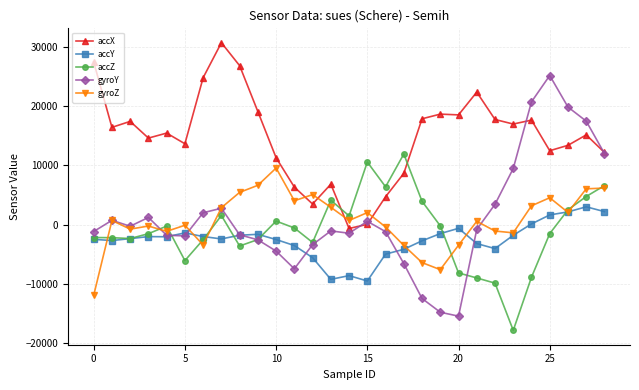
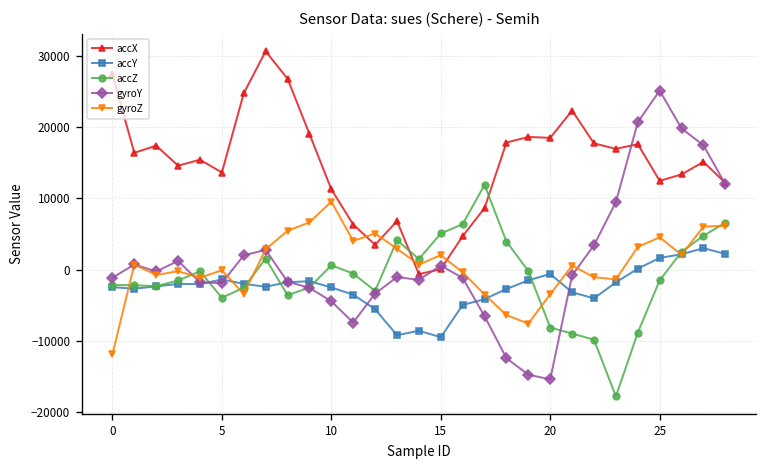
  {
    "accX": {
      "5": 14000,
      "10": 11000,
      "15": 0,
      "20": 18000,
      "25": 12000
    },
    "accY": {
      "5": -1000,
      "10": -3000,
      "15": -9000,
      "20": -1000,
      "25": 2000
    },
    "accZ": {
-     "5": -6000,
+     "5": -4000,
      "10": 1000,
-     "15": 11000,
+     "15": 5000,
      "20": -8000,
      "25": -2000
    },
    "gyroY": {
      "0": -1000,
      "5": -2000,
      "10": -4000,
      "15": 1000,
      "20": -15000,
      "25": 25000
    },
    "gyroZ": {
      "0": -12000,
      "5": 0,
      "10": 10000,
      "15": 2000,
      "20": -3000,
      "25": 5000
    }
  }
